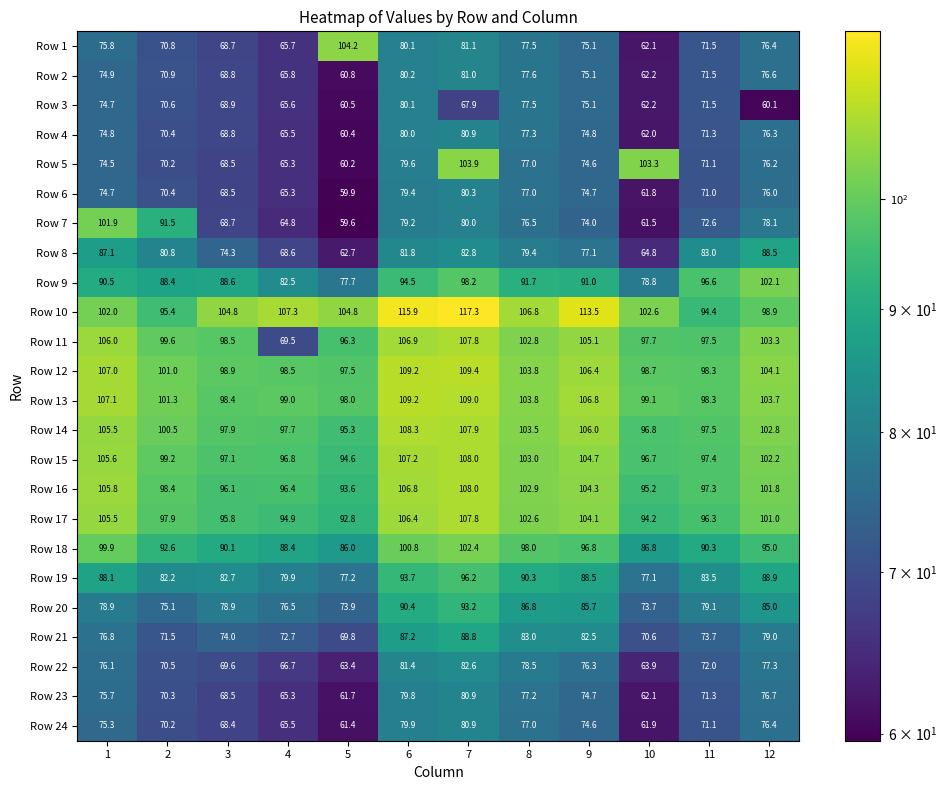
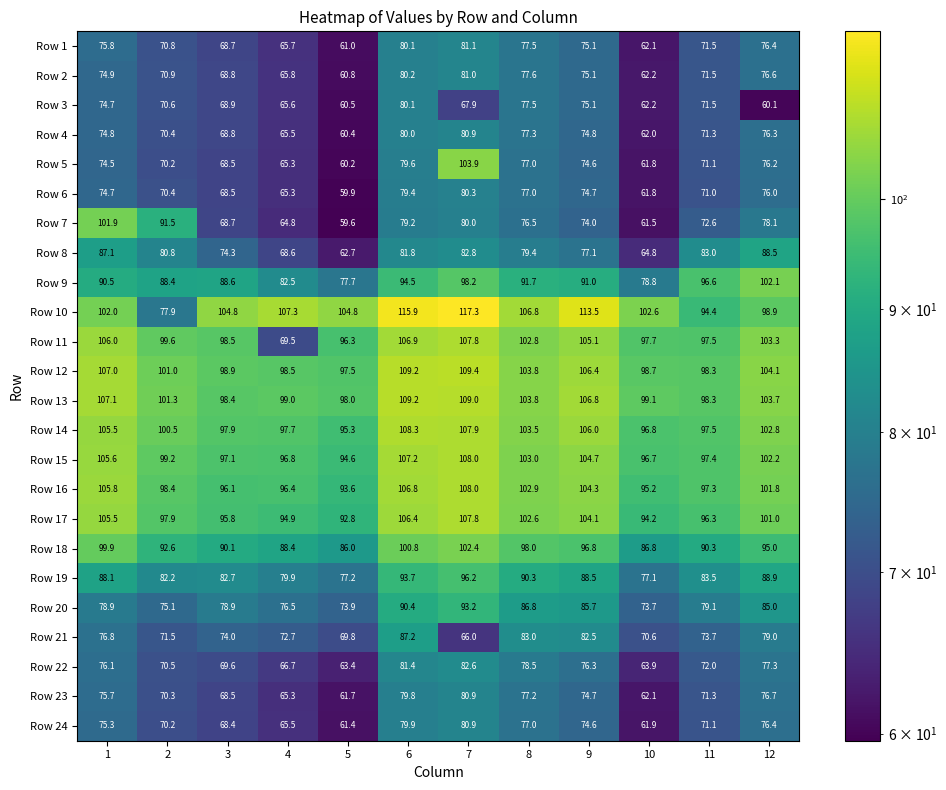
  {
    "Row 1": {
      "1": 75.8,
      "2": 70.8,
      "3": 68.7,
      "4": 65.7,
-     "5": 104.2,
+     "5": 61.0,
      "6": 80.1,
      "7": 81.1,
      "8": 77.5,
      "9": 75.1,
      "10": 62.1,
      "11": 71.5,
      "12": 76.4
    },
    "Row 5": {
      "1": 74.5,
      "2": 70.2,
      "3": 68.5,
      "4": 65.3,
      "5": 60.2,
      "6": 79.6,
      "7": 103.9,
      "8": 77.0,
      "9": 74.6,
-     "10": 103.3,
+     "10": 61.8,
      "11": 71.1,
      "12": 76.2
    },
    "Row 10": {
      "1": 102.0,
-     "2": 95.4,
+     "2": 77.9,
      "3": 104.8,
      "4": 107.3,
      "5": 104.8,
      "6": 115.9,
      "7": 117.3,
      "8": 106.8,
      "9": 113.5,
      "10": 102.6,
      "11": 94.4,
      "12": 98.9
    },
    "Row 21": {
      "1": 76.8,
      "2": 71.5,
      "3": 74.0,
      "4": 72.7,
      "5": 69.8,
      "6": 87.2,
-     "7": 88.8,
+     "7": 66.0,
      "8": 83.0,
      "9": 82.5,
      "10": 70.6,
      "11": 73.7,
      "12": 79.0
    }
  }
